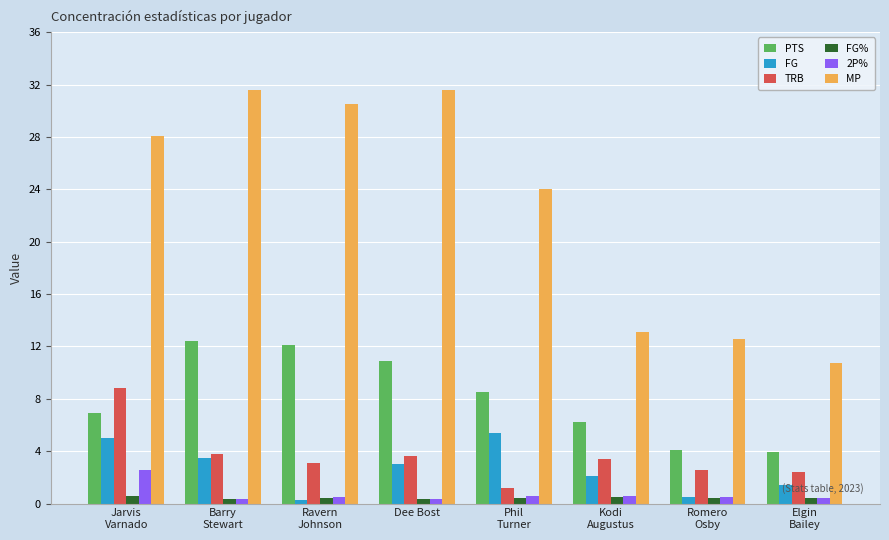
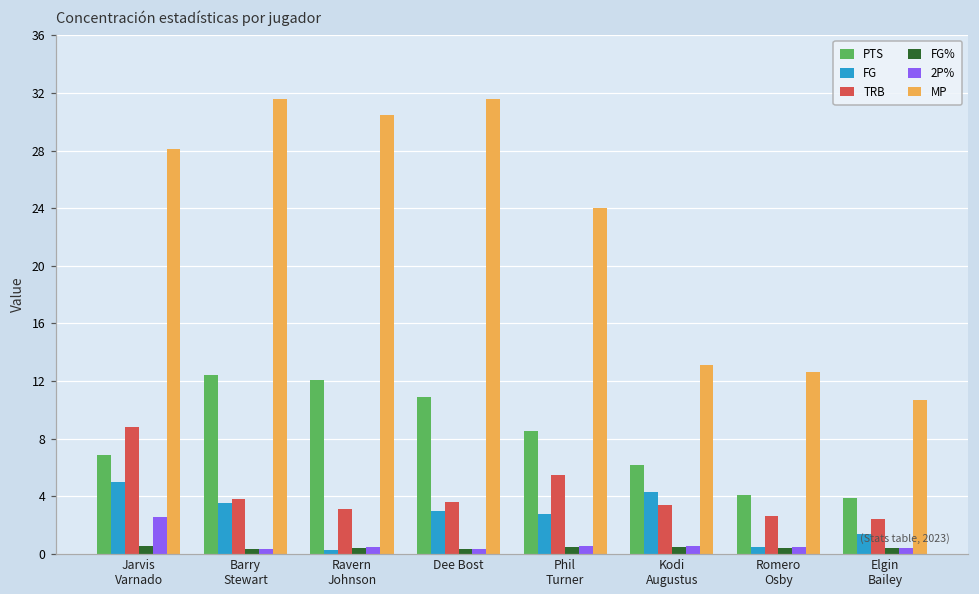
  {
    "PTS": {
      "Jarvis Varnado": 6.9,
      "Barry Stewart": 12.4,
      "Ravern Johnson": 12.1,
      "Dee Bost": 10.9,
      "Phil Turner": 8.5,
      "Kodi Augustus": 6.2,
      "Romero Osby": 4.1,
      "Elgin Bailey": 3.9
    },
    "FG": {
      "Jarvis Varnado": 5.0,
      "Barry Stewart": 3.5,
      "Ravern Johnson": 0.3,
      "Dee Bost": 3.0,
-     "Phil Turner": 5.4,
-     "Kodi Augustus": 2.1,
+     "Phil Turner": 2.8,
+     "Kodi Augustus": 4.3,
      "Romero Osby": 0.5
    },
    "TRB": {
      "Jarvis Varnado": 8.8,
      "Barry Stewart": 3.8,
      "Ravern Johnson": 3.1,
      "Dee Bost": 3.6,
-     "Phil Turner": 1.2,
+     "Phil Turner": 5.5,
      "Kodi Augustus": 3.4,
      "Romero Osby": 2.6,
      "Elgin Bailey": 2.4
    },
    "FG%": {
      "Jarvis Varnado": 0.5,
      "Barry Stewart": 0.4,
      "Ravern Johnson": 0.4,
      "Dee Bost": 0.4,
      "Phil Turner": 0.5,
      "Kodi Augustus": 0.5,
      "Romero Osby": 0.4,
      "Elgin Bailey": 0.4
    },
    "2P%": {
      "Jarvis Varnado": 2.6,
      "Barry Stewart": 0.4,
      "Ravern Johnson": 0.5,
      "Dee Bost": 0.4,
      "Phil Turner": 0.6,
      "Kodi Augustus": 0.5,
      "Romero Osby": 0.5,
      "Elgin Bailey": 0.4
    },
    "MP": {
      "Jarvis Varnado": 28.1,
      "Barry Stewart": 31.6,
      "Ravern Johnson": 30.5,
      "Dee Bost": 31.6,
      "Phil Turner": 24.0,
      "Kodi Augustus": 13.1,
      "Romero Osby": 12.6,
      "Elgin Bailey": 10.7
    }
  }
